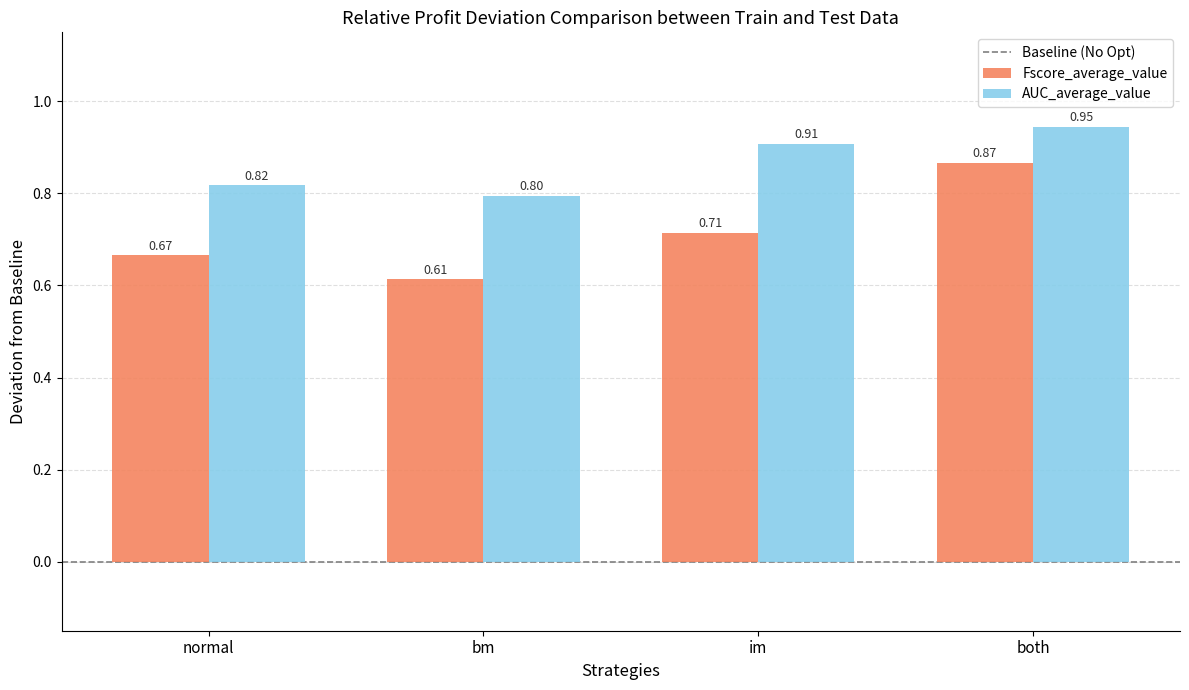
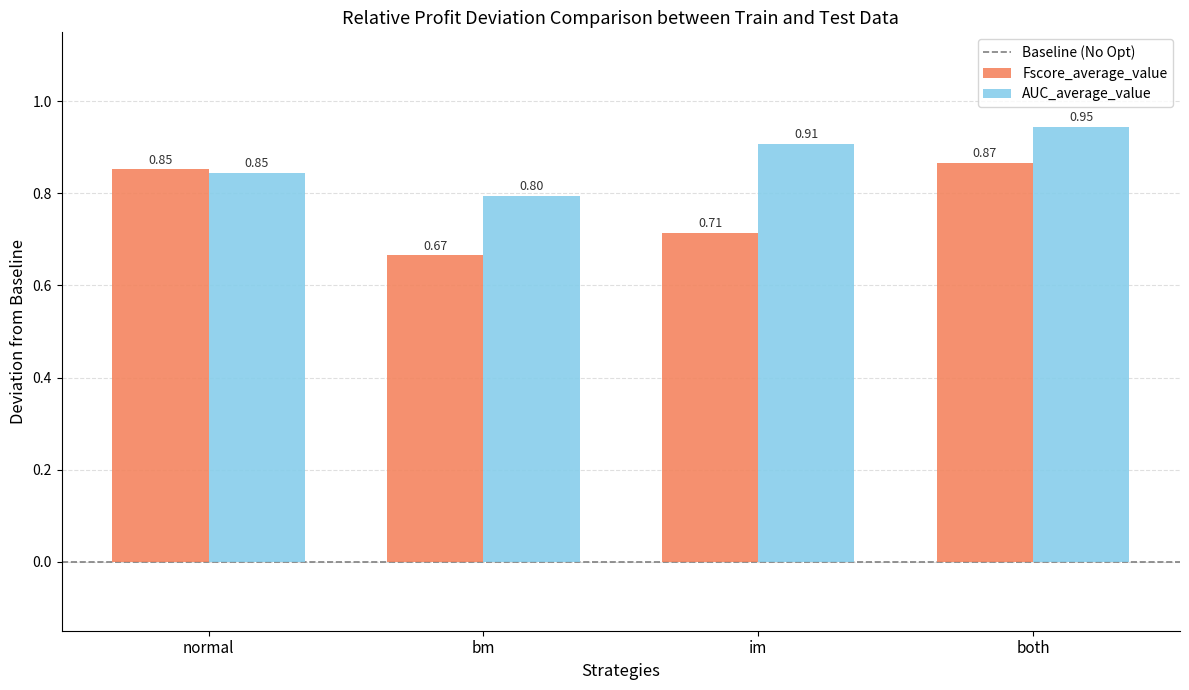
  {
    "Fscore_average_value": {
-     "normal": 0.67,
-     "bm": 0.61,
+     "normal": 0.85,
+     "bm": 0.67,
      "im": 0.71,
      "both": 0.87
    },
    "AUC_average_value": {
-     "normal": 0.82,
+     "normal": 0.85,
      "bm": 0.80,
      "im": 0.91,
      "both": 0.95
    }
  }
